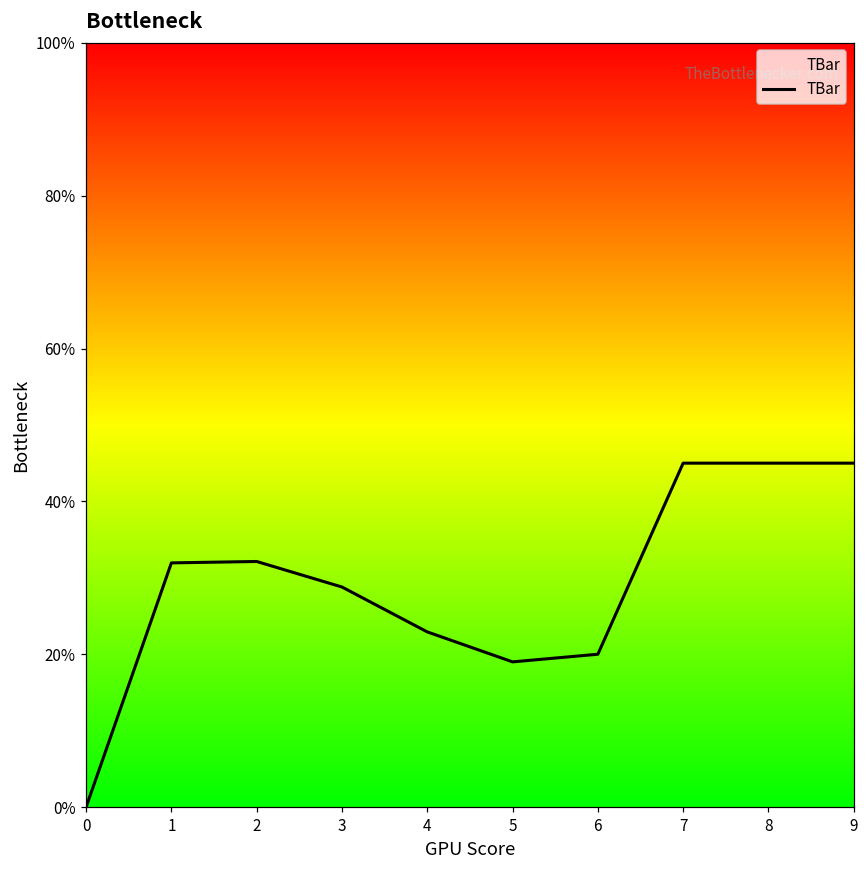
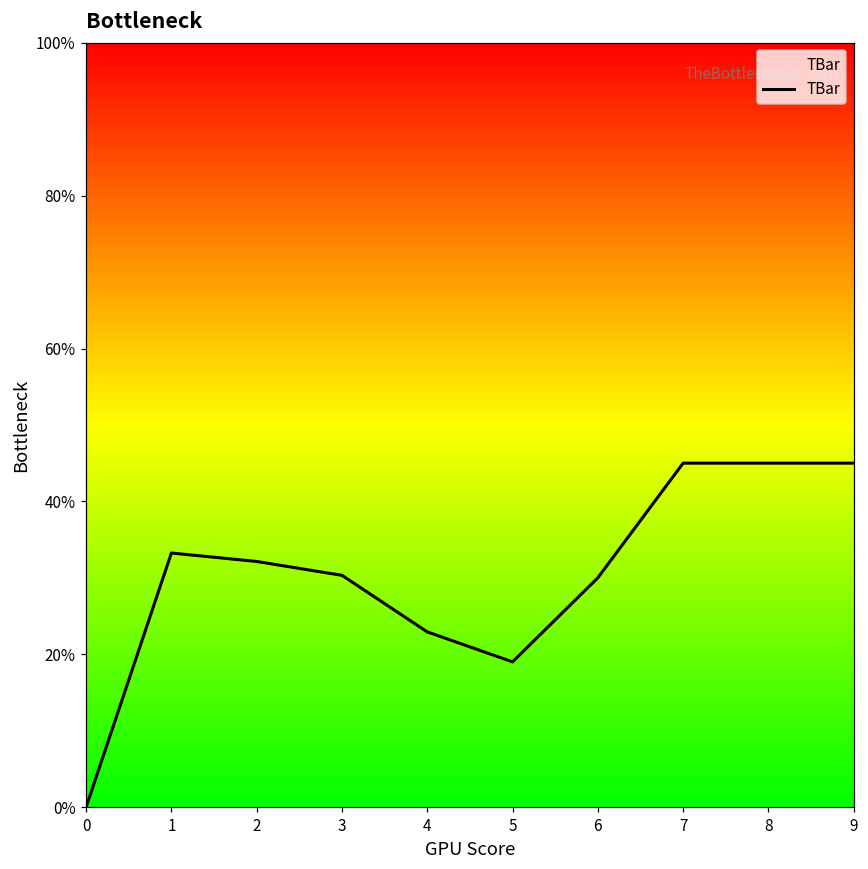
  {
    "0": "0%",
-   "1": "32%",
+   "1": "33%",
    "2": "32%",
-   "3": "29%",
+   "3": "30%",
    "4": "23%",
    "5": "19%",
-   "6": "20%",
+   "6": "30%",
    "7": "45%",
    "8": "45%",
    "9": "45%"
  }
